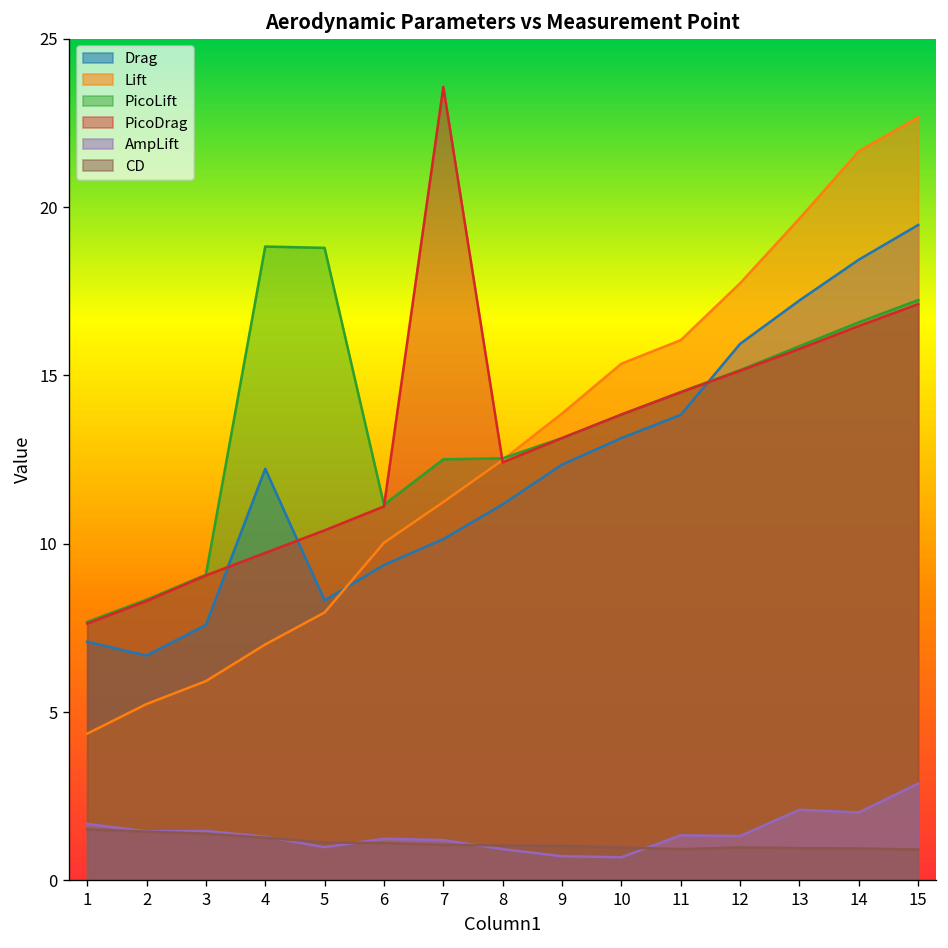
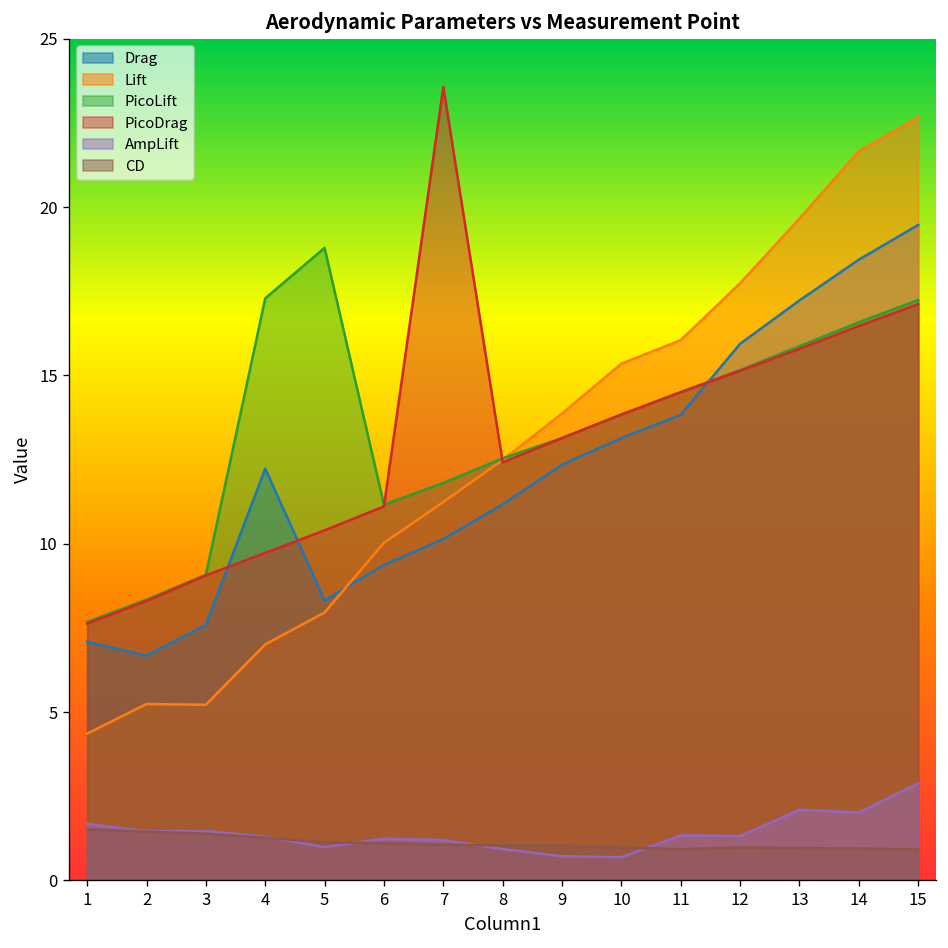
  {
    "Drag": {
      "1": 7.1,
      "2": 6.7,
      "3": 7.6,
      "4": 12.2,
      "5": 8.3,
      "6": 9.4,
      "7": 10.1,
      "8": 11.2,
      "9": 12.4,
      "10": 13.1,
      "11": 13.8,
      "12": 15.9,
      "13": 17.2,
      "14": 18.4,
      "15": 19.5
    },
    "Lift": {
      "1": 4.4,
      "2": 5.2,
-     "3": 5.9,
+     "3": 5.2,
      "4": 7.0,
      "5": 8.0,
      "6": 10.0,
      "7": 11.2,
      "9": 13.9,
      "10": 15.4,
      "11": 16.1,
      "12": 17.7,
      "13": 19.7,
      "14": 21.7,
      "15": 22.7
    },
    "PicoLift": {
-     "4": 18.8,
+     "4": 17.3,
      "5": 18.8,
-     "7": 12.5,
+     "7": 11.8,
      "14": 16.6,
      "15": 17.2
    },
    "PicoDrag": {
      "4": 9.7,
      "5": 10.4,
      "7": 23.6,
      "14": 16.5,
      "15": 17.1
    },
    "AmpLift": {
      "1": 1.7,
      "5": 1.0,
      "6": 1.2,
      "7": 1.2,
      "8": 0.9,
      "9": 0.7,
      "10": 0.7,
      "11": 1.3,
      "12": 1.3,
      "13": 2.1,
      "14": 2.0,
      "15": 2.9
    },
    "CD": {
      "1": 1.5,
      "5": 1.1,
      "6": 1.1,
      "7": 1.1,
      "8": 1.0,
      "9": 1.0,
      "10": 1.0,
      "11": 0.9,
      "12": 1.0,
      "13": 1.0,
      "14": 1.0,
      "15": 0.9
    }
  }
